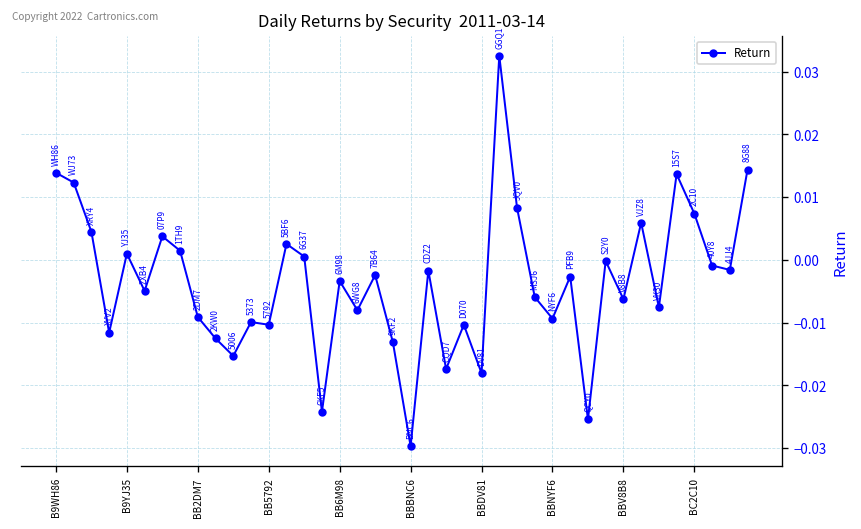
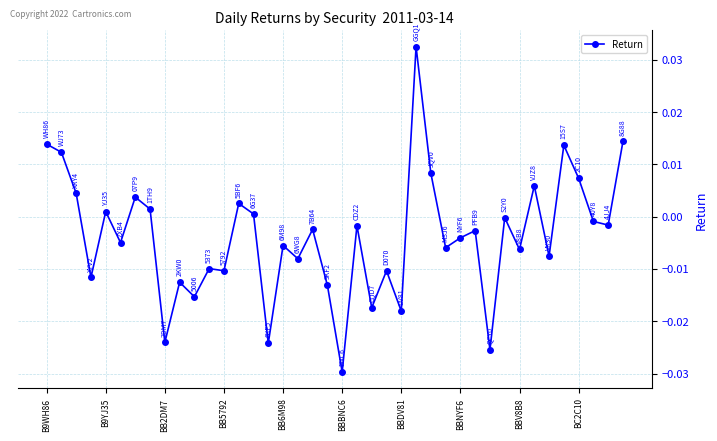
  {
    "B9WH86": 0.014,
    "B9YJ35": 0.001,
-   "BB2DM7": -0.009,
-   "BB6M98": -0.003,
+   "BB2DM7": -0.024,
+   "BB6M98": -0.006,
    "BBBNC6": -0.030,
    "BBDV81": -0.018,
-   "BBNYF6": -0.009,
+   "BBNYF6": -0.004,
    "BBV8B8": -0.006
  }
